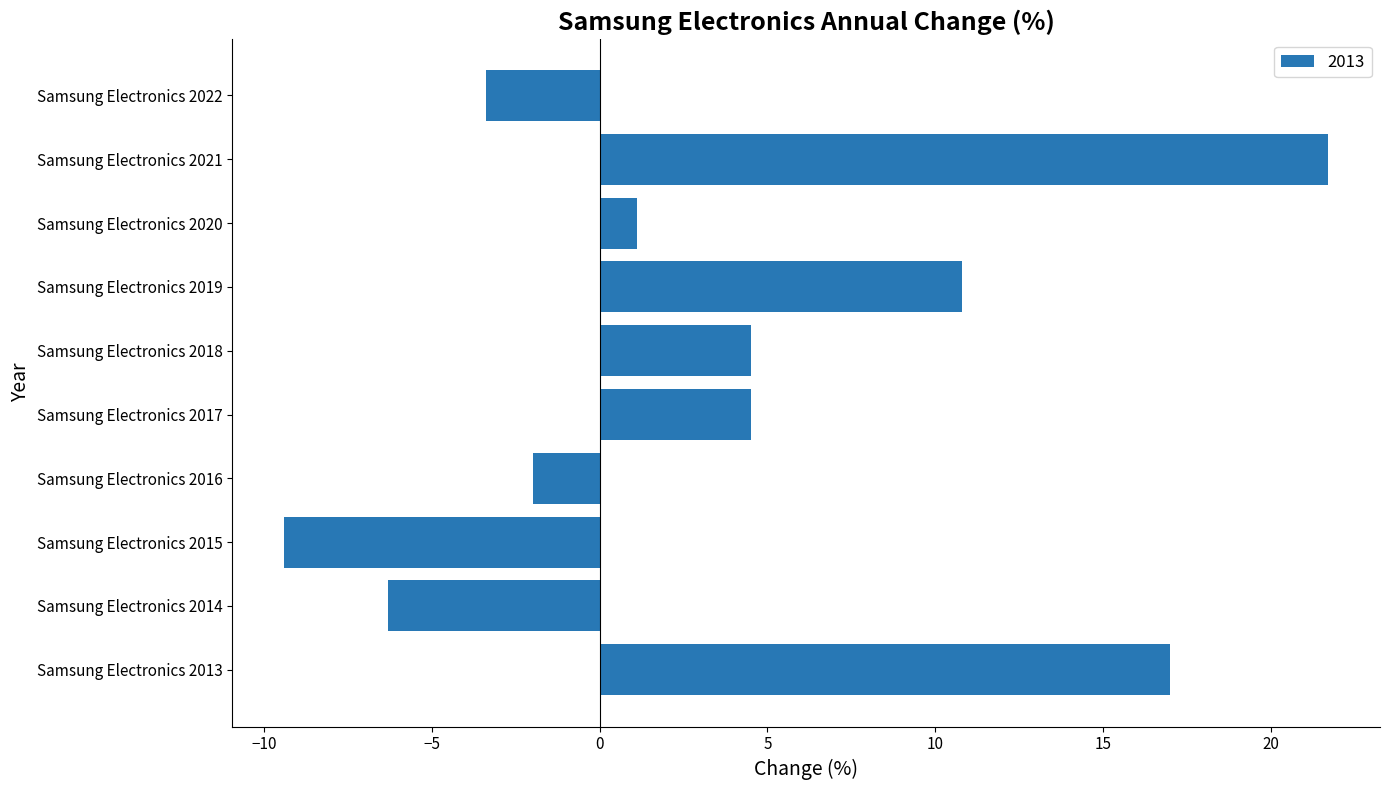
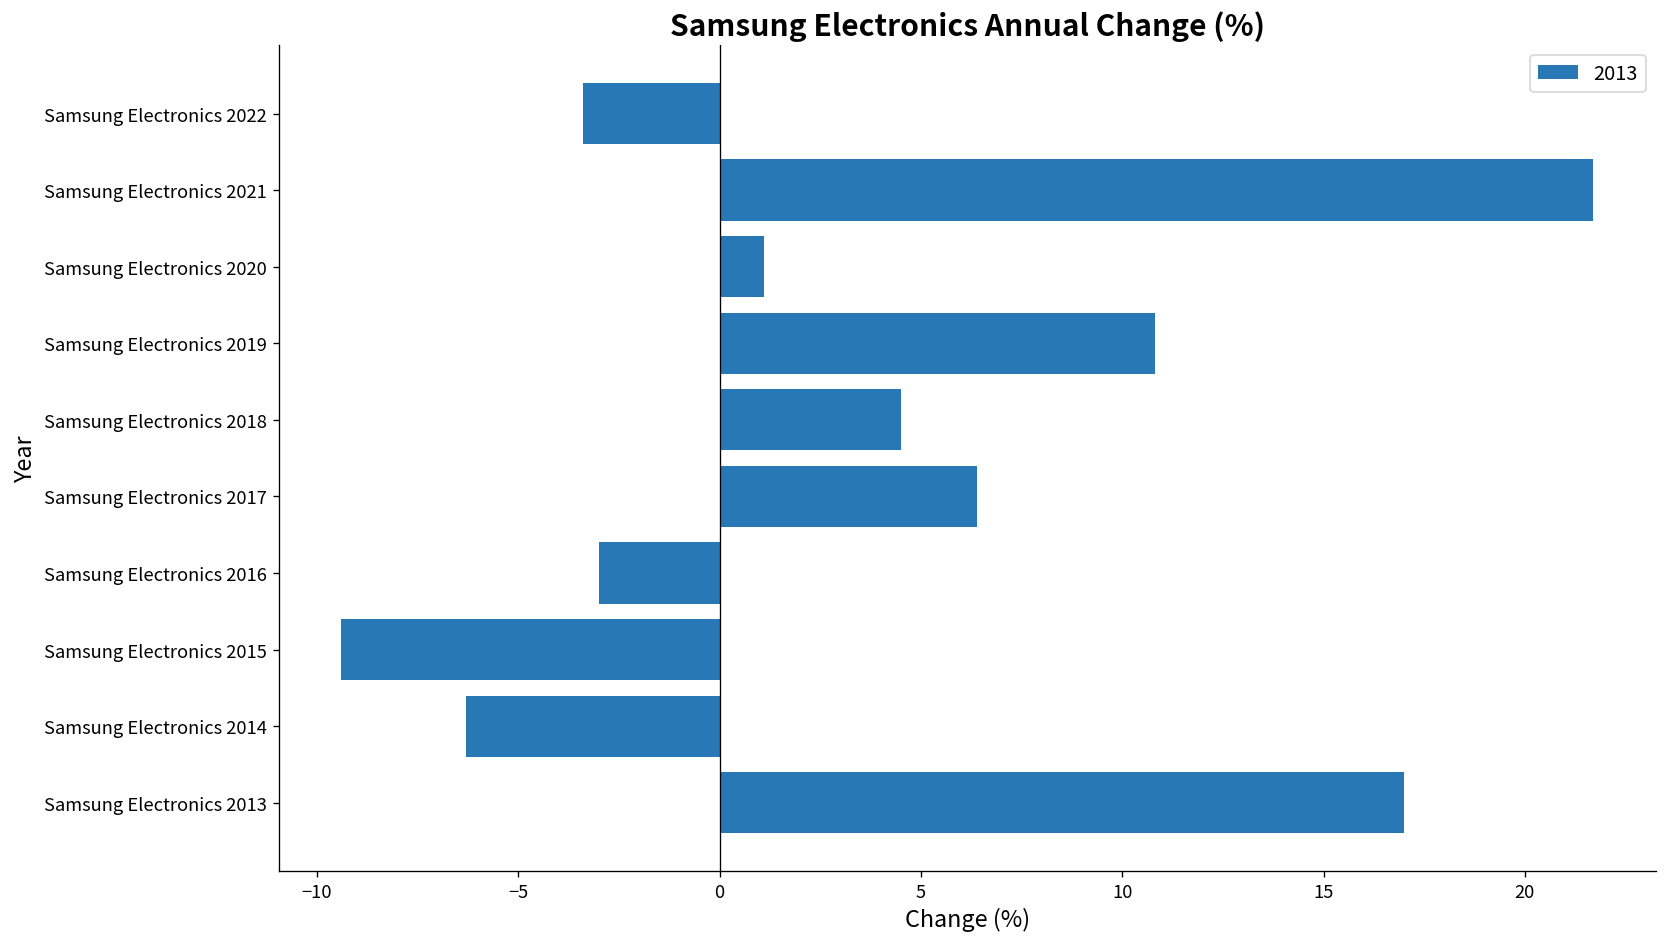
  {
    "Samsung Electronics 2022": -3.4,
    "Samsung Electronics 2021": 21.7,
    "Samsung Electronics 2020": 1.1,
    "Samsung Electronics 2019": 10.8,
    "Samsung Electronics 2018": 4.5,
-   "Samsung Electronics 2017": 4.5,
-   "Samsung Electronics 2016": -2,
+   "Samsung Electronics 2017": 6.4,
+   "Samsung Electronics 2016": -3,
    "Samsung Electronics 2015": -9.4,
    "Samsung Electronics 2014": -6.3,
    "Samsung Electronics 2013": 17.0
  }
